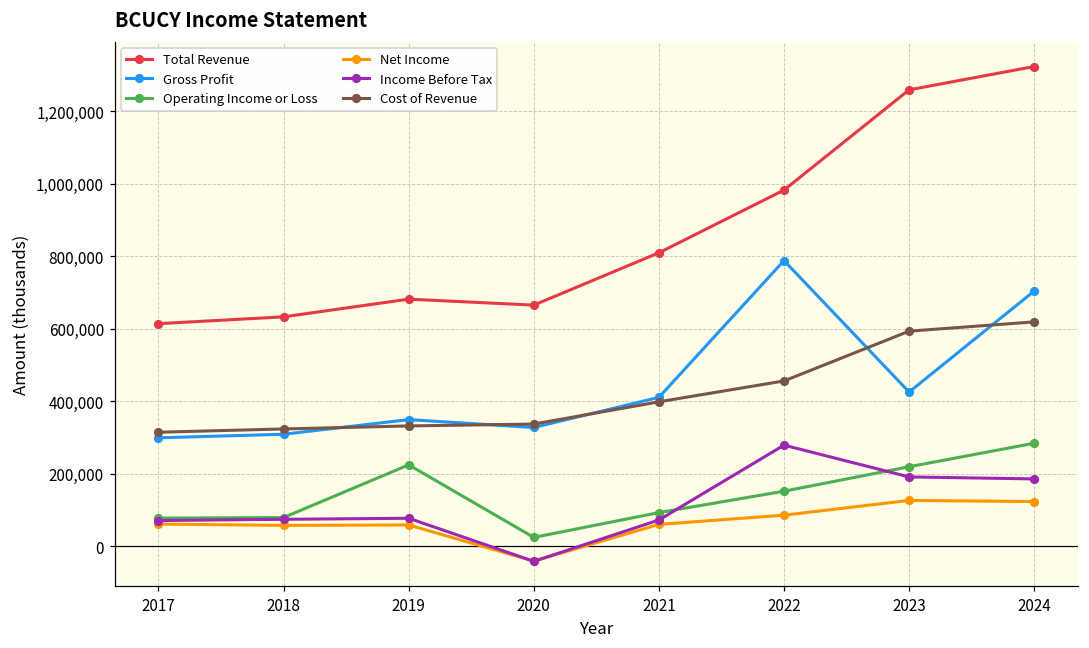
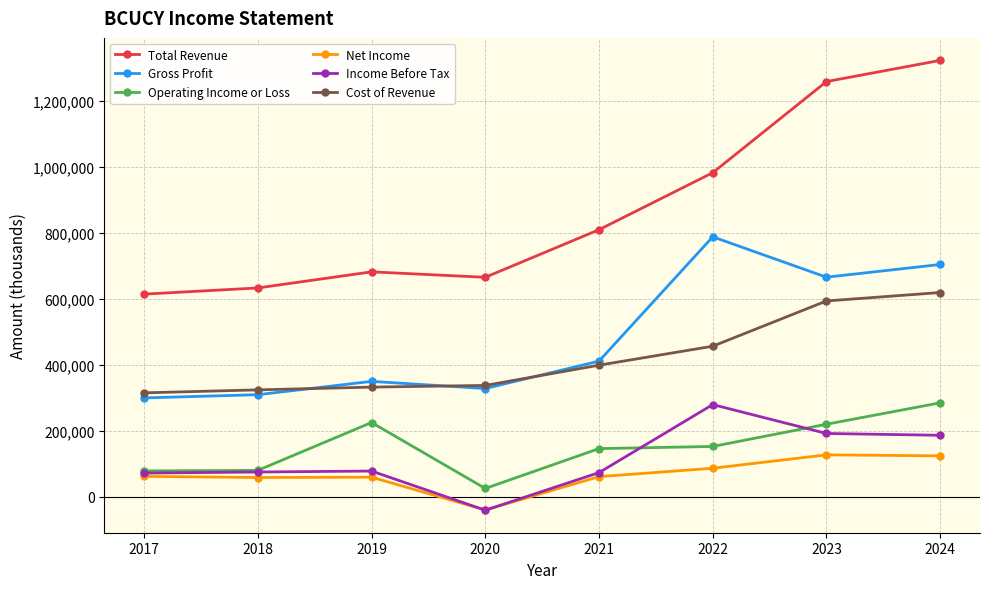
  {
    "Total Revenue": {
      "2017": "610,000",
      "2018": "630,000",
      "2019": "680,000",
      "2020": "670,000",
      "2021": "810,000",
      "2022": "980,000",
      "2023": "1,260,000",
      "2024": "1,320,000"
    },
    "Gross Profit": {
      "2017": "300,000",
      "2018": "310,000",
      "2019": "350,000",
      "2020": "330,000",
      "2021": "410,000",
      "2022": "790,000",
-     "2023": "430,000",
+     "2023": "670,000",
      "2024": "700,000"
    },
    "Operating Income or Loss": {
      "2019": "220,000",
      "2020": "20,000",
-     "2021": "90,000",
+     "2021": "150,000",
      "2022": "150,000",
      "2023": "220,000",
      "2024": "280,000"
    },
    "Net Income": {
      "2017": "60,000",
      "2018": "60,000",
      "2019": "60,000",
      "2021": "60,000",
      "2022": "90,000",
      "2023": "130,000",
      "2024": "120,000"
    },
    "Income Before Tax": {
      "2019": "80,000",
      "2021": "70,000",
      "2022": "280,000",
      "2023": "190,000",
      "2024": "190,000"
    },
    "Cost of Revenue": {
      "2017": "310,000",
      "2018": "320,000",
      "2019": "330,000",
      "2020": "340,000",
      "2021": "400,000",
      "2022": "460,000",
      "2023": "590,000",
      "2024": "620,000"
    }
  }
